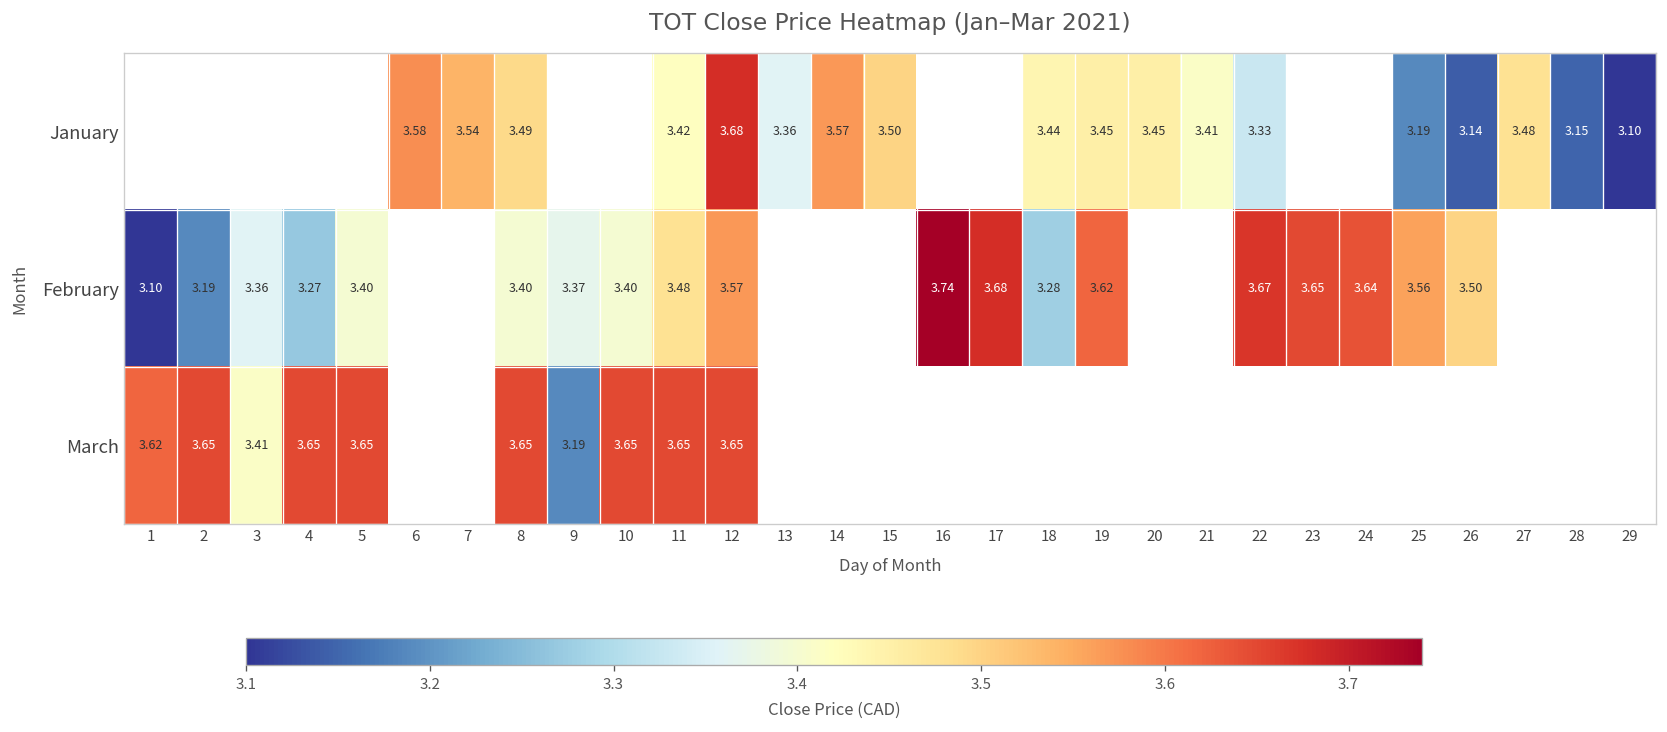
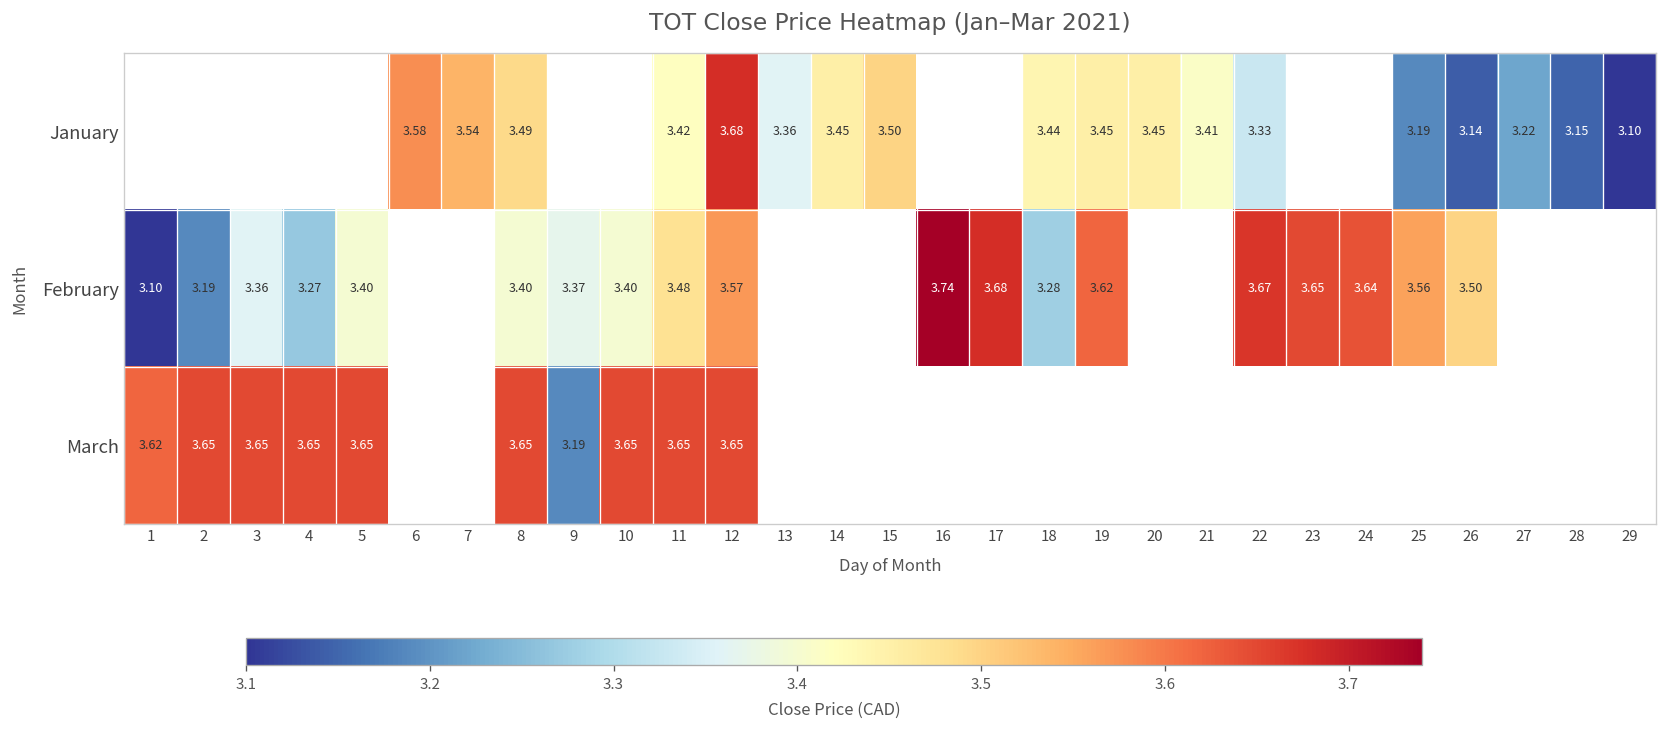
  {
    "January": {
      "6": 3.58,
      "7": 3.54,
      "8": 3.49,
      "11": 3.42,
      "12": 3.68,
      "13": 3.36,
-     "14": 3.57,
+     "14": 3.45,
      "15": 3.50,
      "18": 3.44,
      "19": 3.45,
      "20": 3.45,
      "21": 3.41,
      "22": 3.33,
      "25": 3.19,
      "26": 3.14,
-     "27": 3.48,
+     "27": 3.22,
      "28": 3.15,
      "29": 3.10
    },
    "February": {
      "1": 3.10,
      "2": 3.19,
      "3": 3.36,
      "4": 3.27,
      "5": 3.40,
      "8": 3.40,
      "9": 3.37,
      "10": 3.40,
      "11": 3.48,
      "12": 3.57,
      "16": 3.74,
      "17": 3.68,
      "18": 3.28,
      "19": 3.62,
      "22": 3.67,
      "23": 3.65,
      "24": 3.64,
      "25": 3.56,
      "26": 3.50
    },
    "March": {
      "1": 3.62,
      "2": 3.65,
-     "3": 3.41,
+     "3": 3.65,
      "4": 3.65,
      "5": 3.65,
      "8": 3.65,
      "9": 3.19,
      "10": 3.65,
      "11": 3.65,
      "12": 3.65
    }
  }
